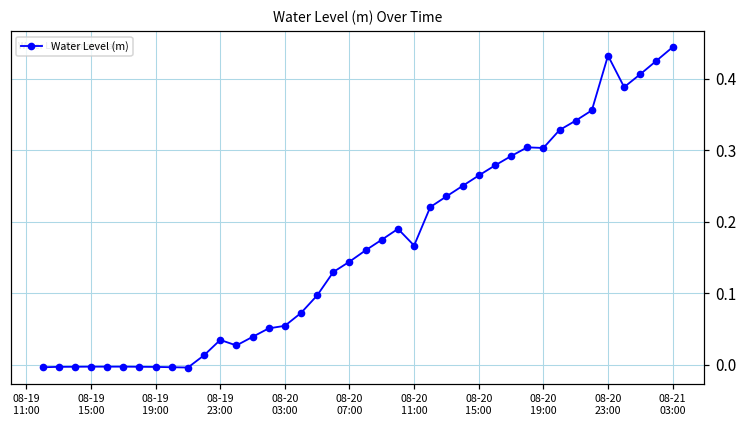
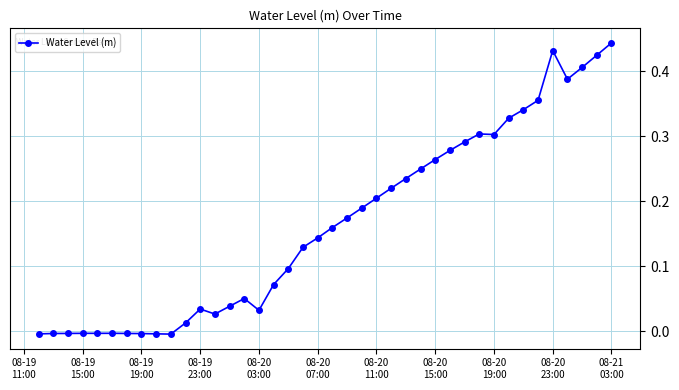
  {
    "08-19 15:00": 0.00,
    "08-19 19:00": 0.00,
    "08-19 23:00": 0.03,
-   "08-20 03:00": 0.05,
+   "08-20 03:00": 0.03,
    "08-20 07:00": 0.14,
-   "08-20 11:00": 0.17,
+   "08-20 11:00": 0.20,
    "08-20 15:00": 0.26,
    "08-20 19:00": 0.30,
    "08-20 23:00": 0.43,
    "08-21 03:00": 0.44
  }
